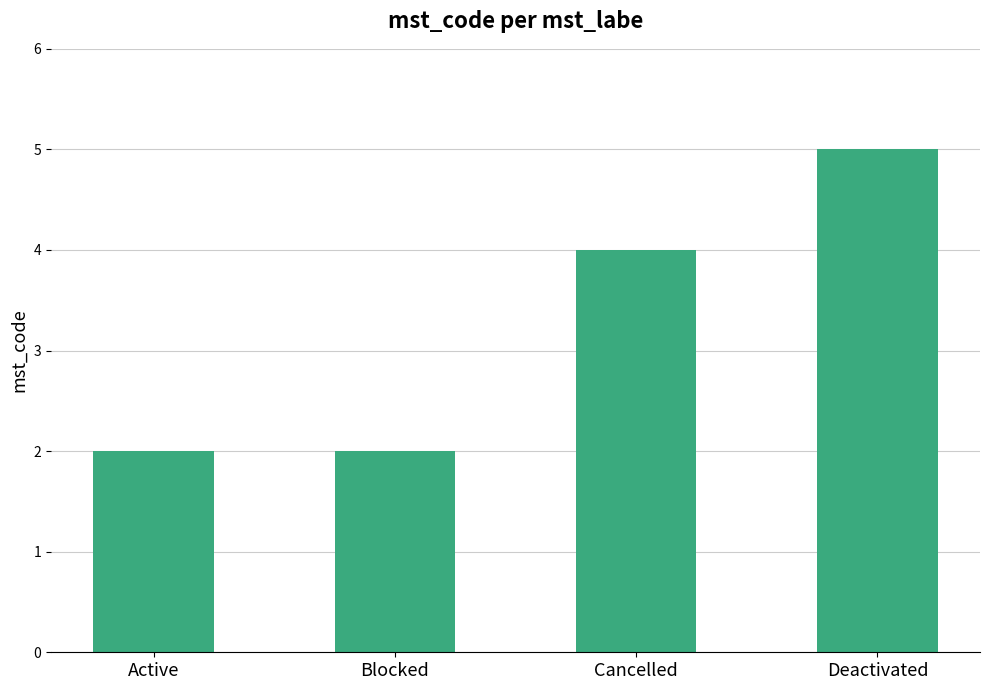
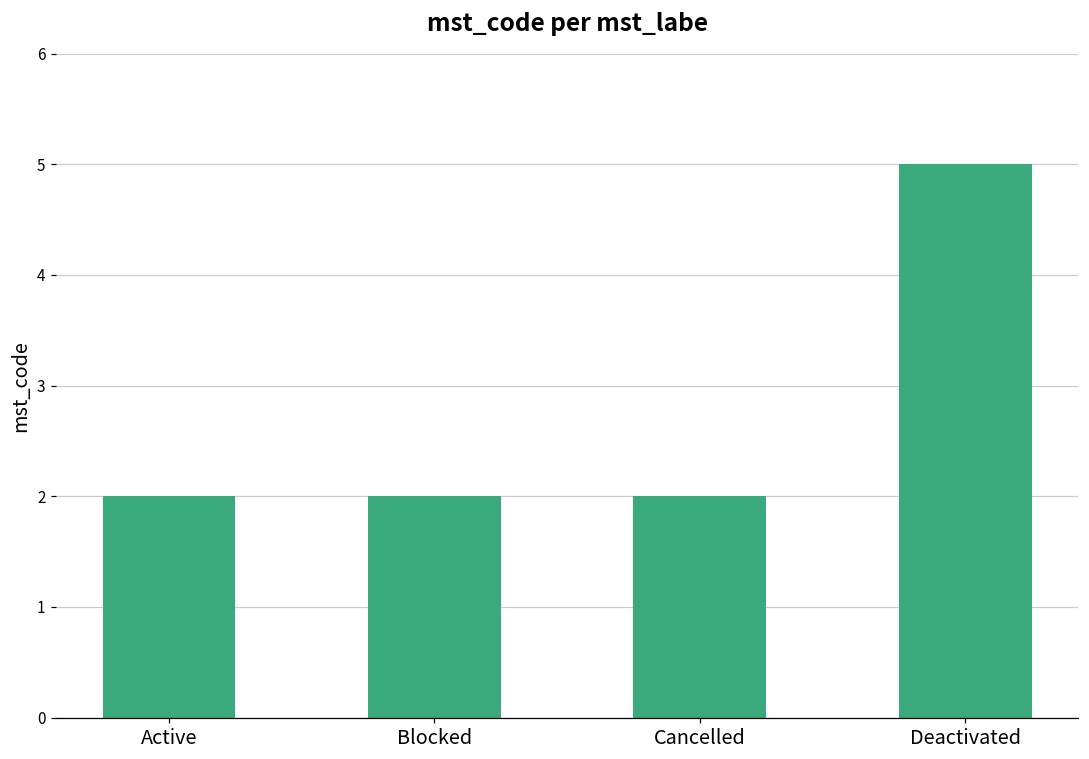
  {
    "Active": 2,
    "Blocked": 2,
-   "Cancelled": 4,
+   "Cancelled": 2,
    "Deactivated": 5
  }
